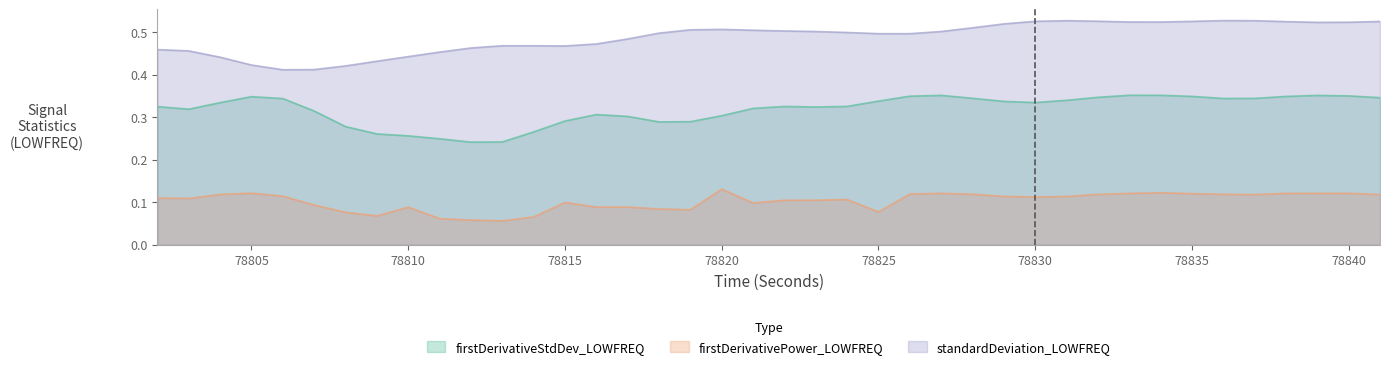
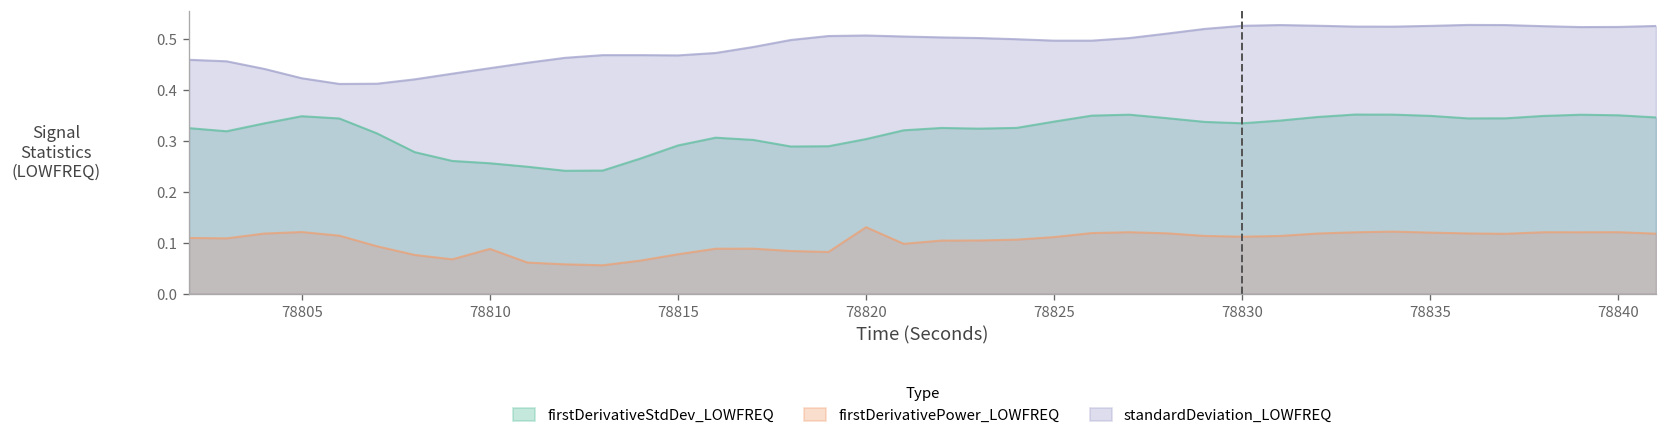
  {
    "firstDerivativePower_LOWFREQ": {
      "78805": 0.12,
      "78810": 0.09,
-     "78815": 0.10,
+     "78815": 0.08,
      "78820": 0.13,
-     "78825": 0.08,
+     "78825": 0.11,
      "78830": 0.11,
      "78835": 0.12,
      "78840": 0.12
    }
  }
